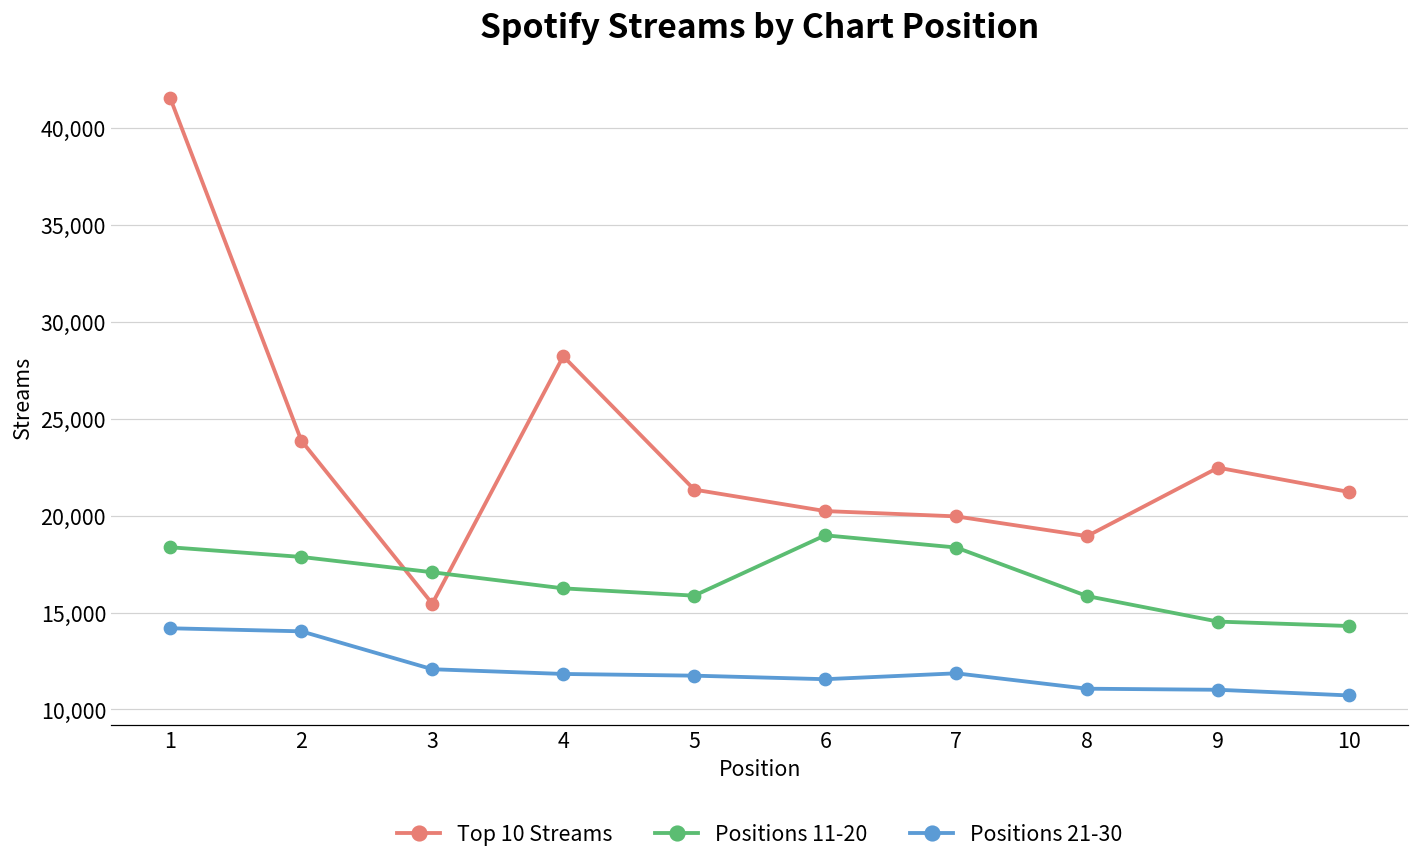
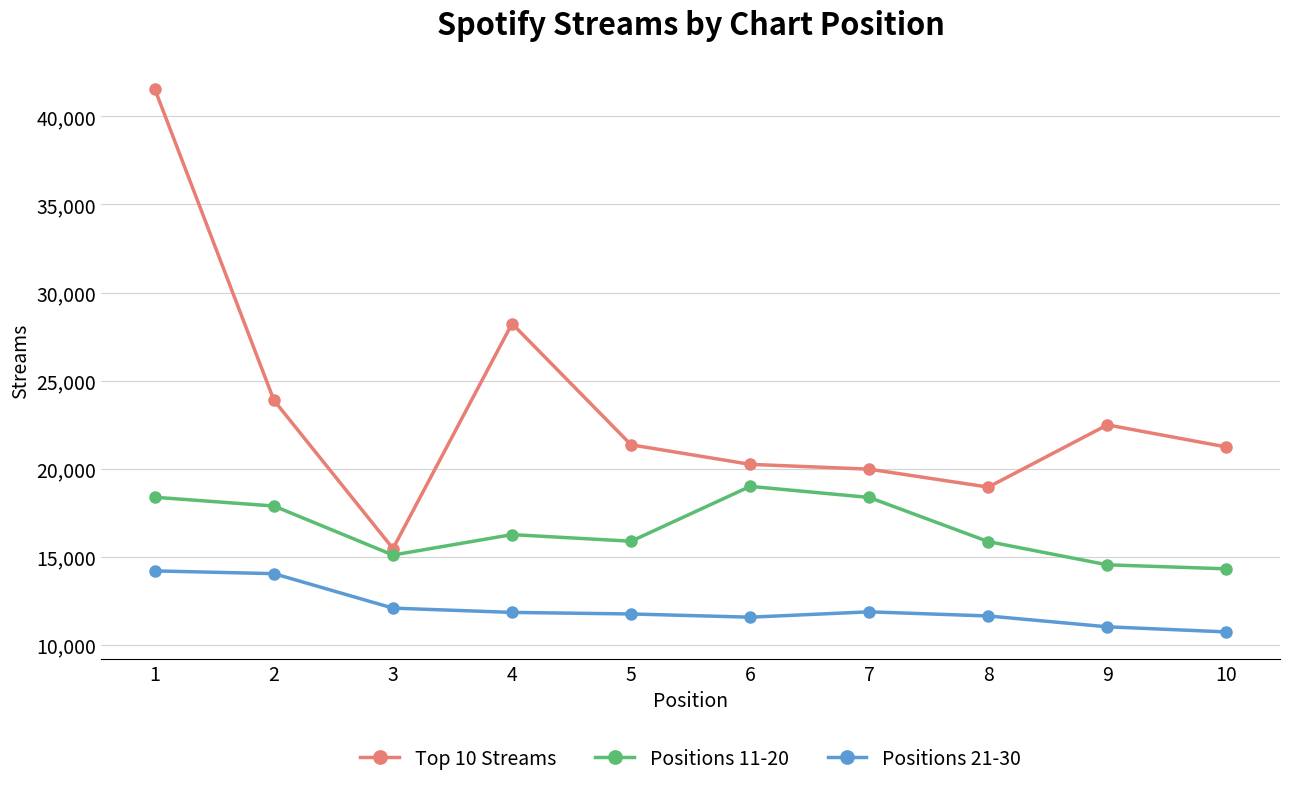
  {
    "Top 10 Streams": {
      "1": "41,500",
      "2": "23,900",
      "3": "15,500",
      "4": "28,200",
      "5": "21,400",
      "6": "20,200",
      "7": "20,000",
      "8": "19,000",
      "9": "22,500",
      "10": "21,200"
    },
    "Positions 11-20": {
      "1": "18,400",
      "2": "17,900",
-     "3": "17,100",
+     "3": "15,100",
      "4": "16,300",
      "5": "15,900",
      "6": "19,000",
      "7": "18,400",
      "8": "15,900",
      "9": "14,500",
      "10": "14,300"
    },
    "Positions 21-30": {
      "1": "14,200",
      "2": "14,000",
      "3": "12,100",
      "4": "11,800",
      "5": "11,700",
      "6": "11,600",
      "7": "11,900",
-     "8": "11,100",
+     "8": "11,600",
      "9": "11,000",
      "10": "10,700"
    }
  }
